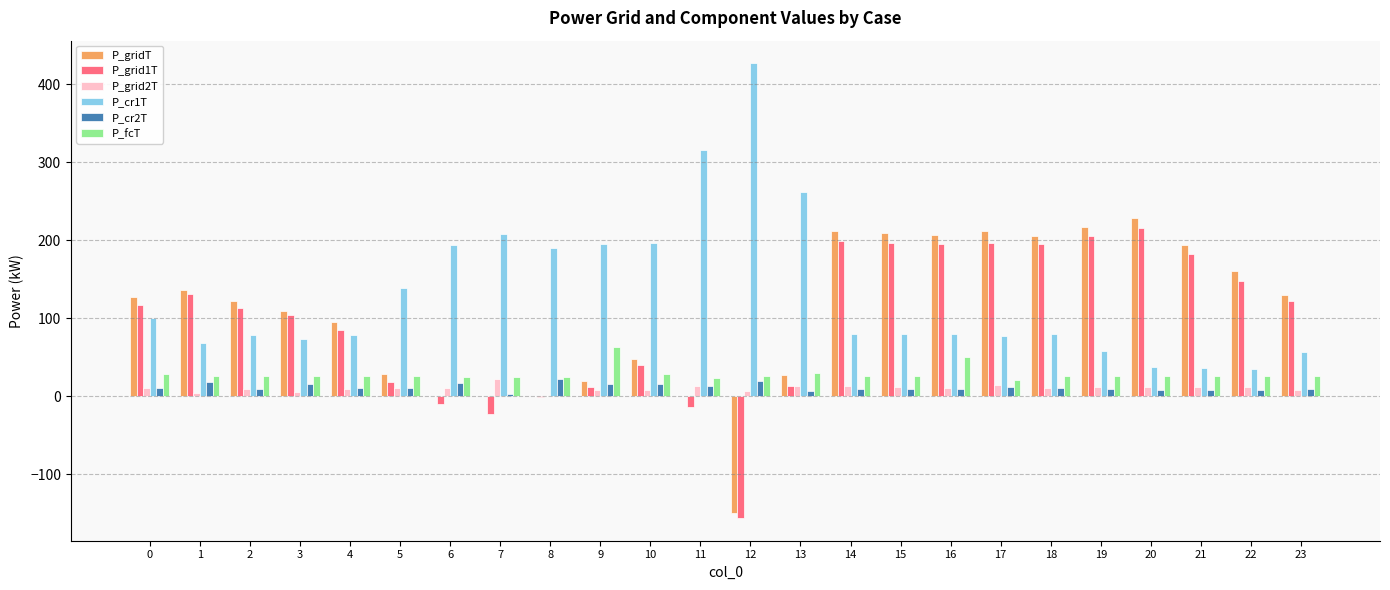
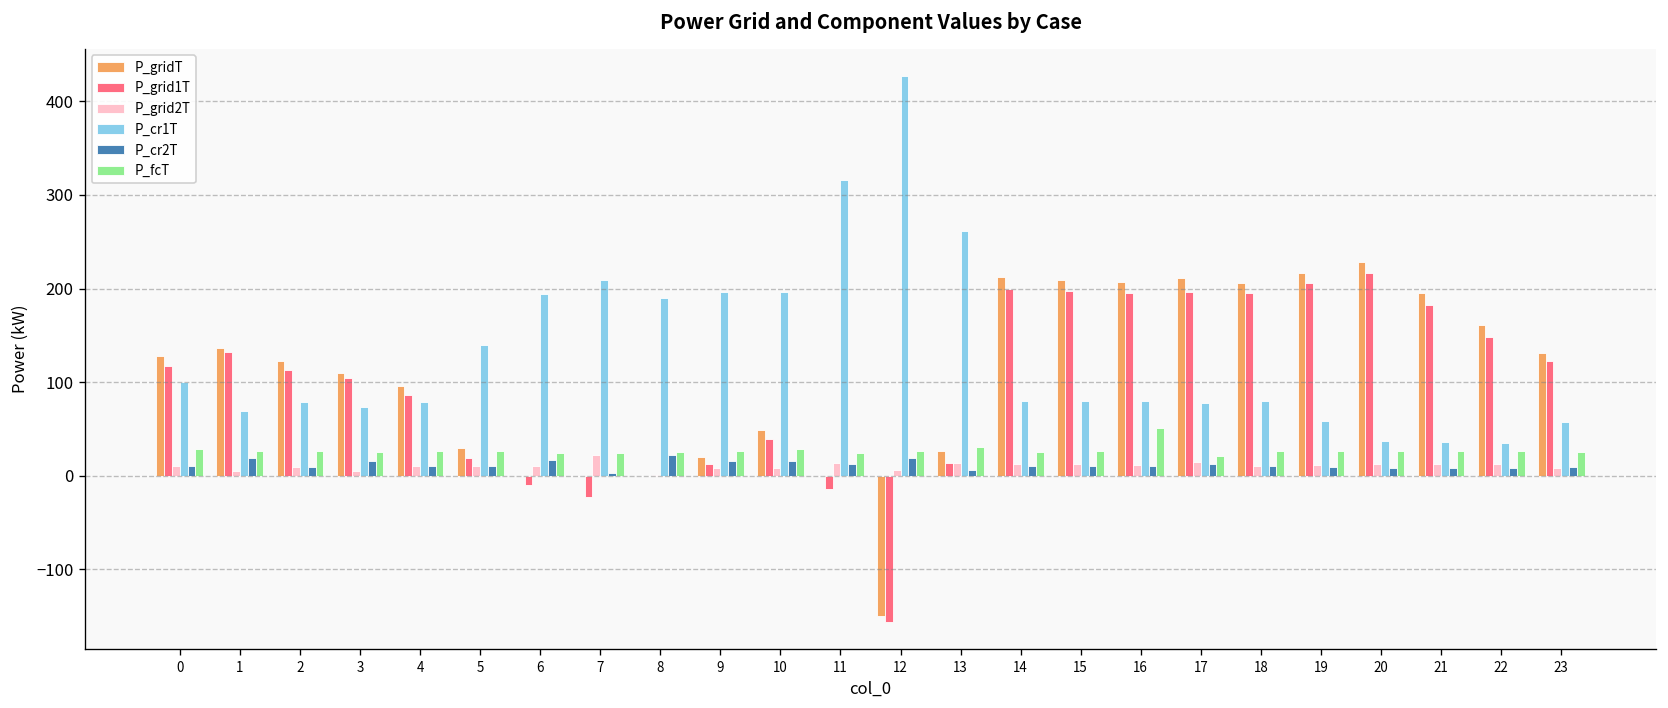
  {
    "P_gridT": {
      "0": 130,
      "1": 140,
      "2": 120,
      "3": 110,
      "4": 100,
      "5": 30,
      "9": 20,
      "10": 50,
      "11": 0,
      "12": -150,
      "13": 30,
      "14": 210,
      "15": 210,
      "16": 210,
      "17": 210,
      "18": 210,
      "19": 220,
      "20": 230,
      "21": 190,
      "22": 160,
      "23": 130
    },
    "P_grid1T": {
      "0": 120,
      "1": 130,
      "2": 110,
      "3": 100,
      "4": 90,
      "5": 20,
      "6": -10,
      "7": -20,
      "9": 10,
      "10": 40,
      "11": -10,
      "12": -160,
      "13": 10,
      "14": 200,
      "15": 200,
      "16": 200,
      "17": 200,
      "18": 200,
      "19": 210,
      "20": 220,
      "21": 180,
      "22": 150,
      "23": 120
    },
    "P_grid2T": {
      "0": 10,
      "1": 0,
      "2": 10,
      "3": 10,
      "4": 10,
      "5": 10,
      "6": 10,
      "7": 20,
      "9": 10,
      "10": 10,
      "11": 10,
      "12": 10,
      "13": 10,
      "14": 10,
      "15": 10,
      "16": 10,
      "17": 10,
      "18": 10,
      "19": 10,
      "20": 10,
      "21": 10,
      "22": 10,
      "23": 10
    },
    "P_cr1T": {
      "0": 100,
      "1": 70,
      "2": 80,
      "3": 70,
      "4": 80,
      "5": 140,
      "6": 190,
      "7": 210,
      "8": 190,
      "9": 200,
      "10": 200,
      "11": 320,
      "12": 430,
      "13": 260,
      "14": 80,
      "15": 80,
      "16": 80,
      "17": 80,
      "18": 80,
      "19": 60,
      "20": 40,
      "21": 40,
      "22": 40,
      "23": 60
    },
    "P_cr2T": {
      "0": 10,
      "1": 20,
      "2": 10,
      "3": 20,
      "4": 10,
      "5": 10,
      "6": 20,
      "8": 20,
      "9": 20,
      "10": 20,
      "11": 10,
      "12": 20,
      "13": 10,
      "14": 10,
      "15": 10,
      "16": 10,
      "17": 10,
      "18": 10,
      "19": 10,
      "20": 10,
      "21": 10,
      "22": 10,
      "23": 10
    },
    "P_fcT": {
      "0": 30,
      "1": 30,
      "2": 30,
      "3": 30,
      "4": 30,
      "5": 30,
      "6": 20,
      "7": 20,
      "8": 30,
-     "9": 60,
+     "9": 30,
      "10": 30,
      "11": 20,
      "12": 30,
      "13": 30,
      "14": 30,
      "15": 30,
      "16": 50,
      "17": 20,
      "18": 30,
      "19": 30,
      "20": 30,
      "21": 30,
      "22": 30,
      "23": 30
    }
  }
